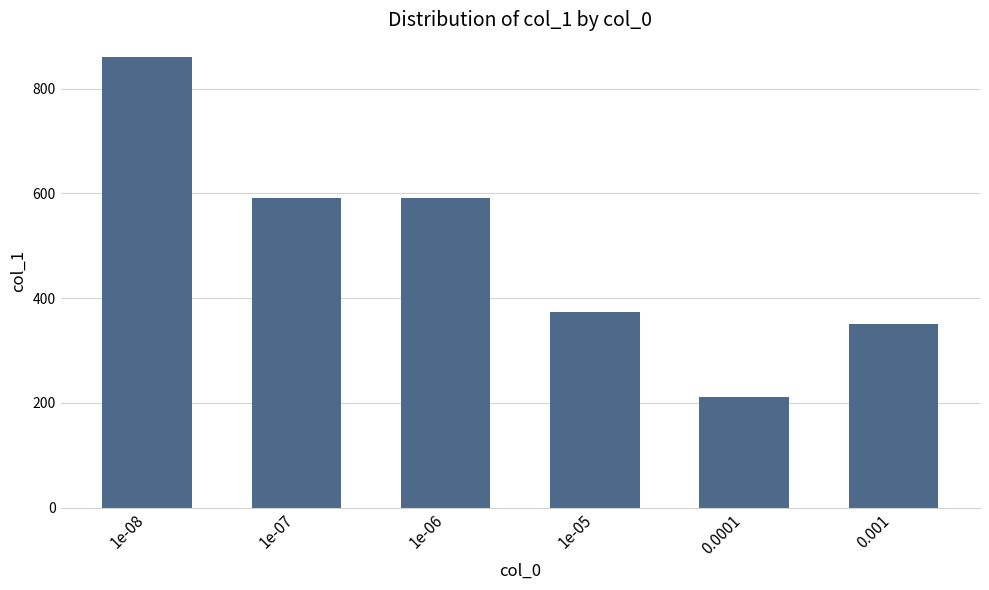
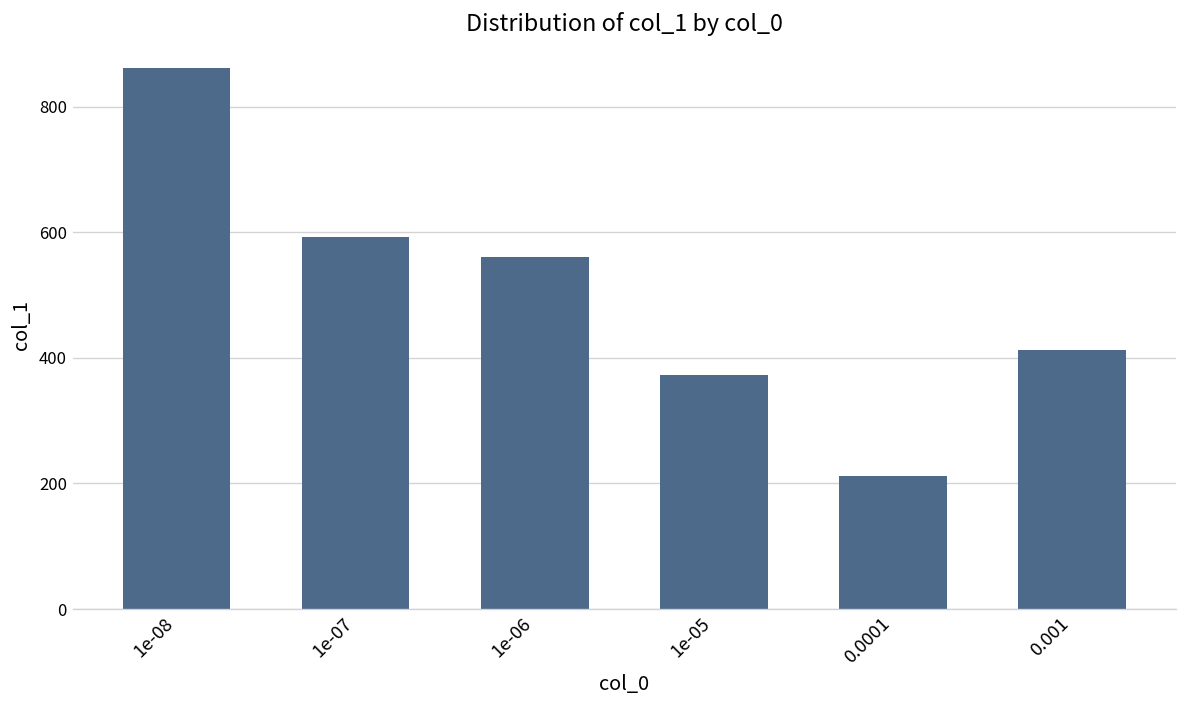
  {
    "1e-08": 860,
    "1e-07": 590,
-   "1e-06": 590,
+   "1e-06": 560,
    "1e-05": 370,
    "0.0001": 210,
-   "0.001": 350
+   "0.001": 410
  }
